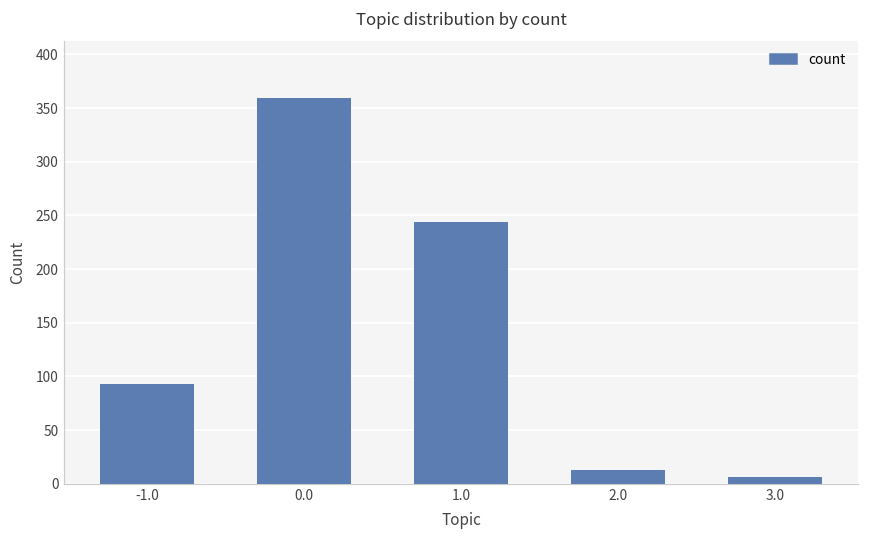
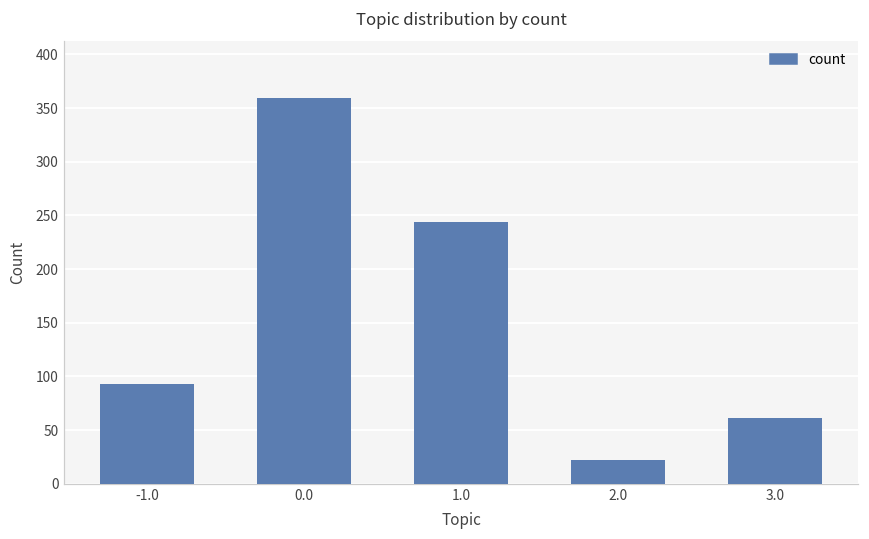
  {
    "-1.0": 90,
    "0.0": 360,
    "1.0": 240,
-   "2.0": 10,
-   "3.0": 10
+   "2.0": 20,
+   "3.0": 60
  }
